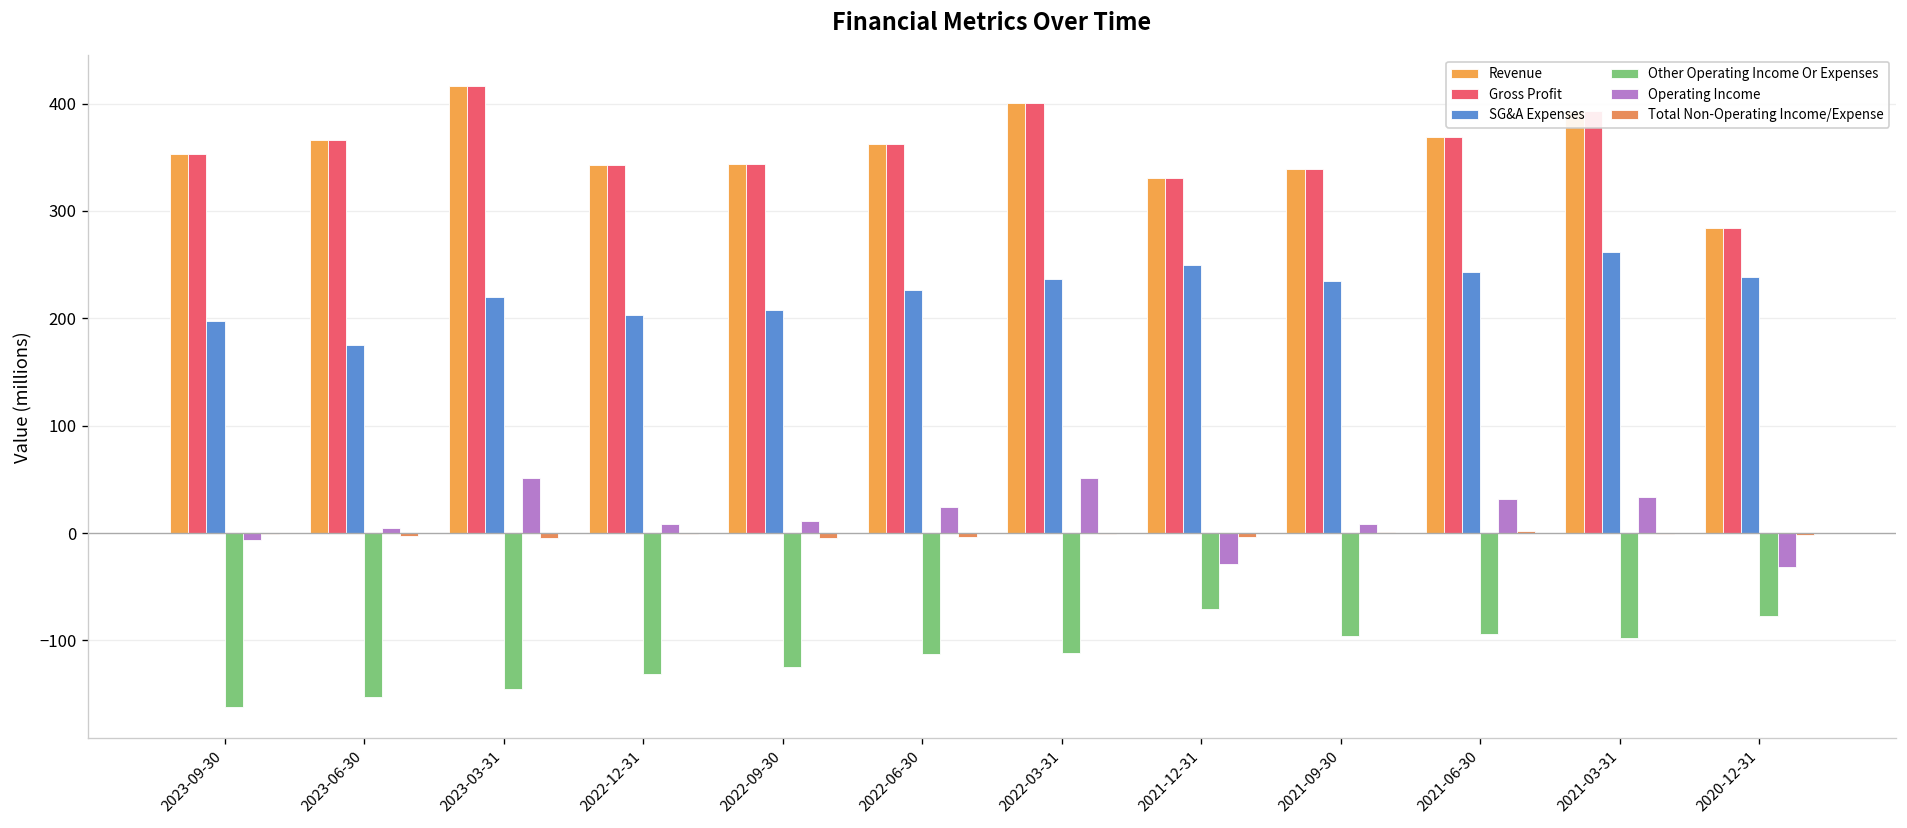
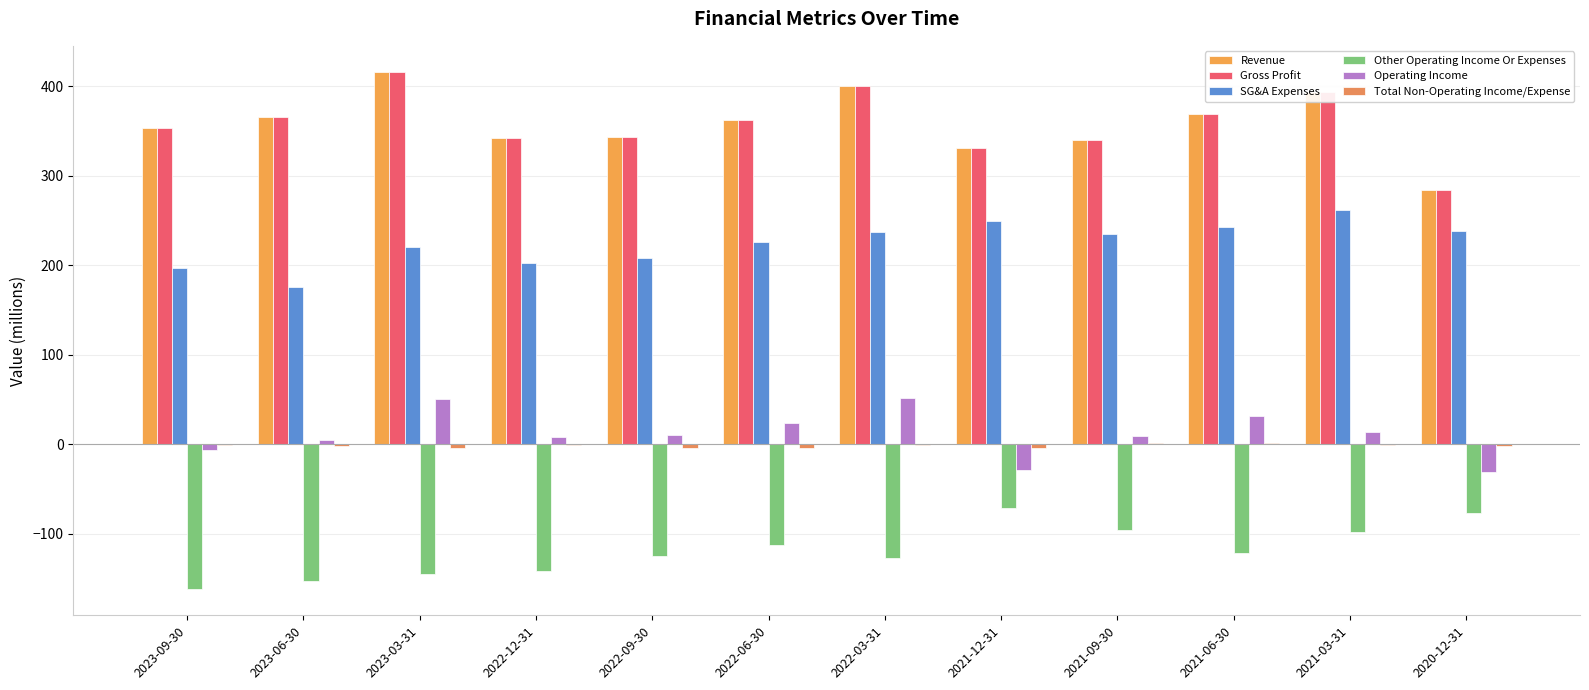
  {
    "SG&A Expenses": {
      "2023-09-30": 200,
      "2023-06-30": 180,
      "2023-03-31": 220,
      "2022-12-31": 200,
      "2022-09-30": 210,
      "2022-06-30": 230,
      "2022-03-31": 240,
      "2021-12-31": 250,
      "2021-09-30": 230,
      "2021-06-30": 240,
      "2021-03-31": 260,
      "2020-12-31": 240
    },
    "Other Operating Income Or Expenses": {
      "2023-09-30": -160,
      "2023-06-30": -150,
      "2023-03-31": -150,
-     "2022-12-31": -130,
+     "2022-12-31": -140,
      "2022-09-30": -130,
      "2022-06-30": -110,
-     "2022-03-31": -110,
+     "2022-03-31": -130,
      "2021-12-31": -70,
      "2021-09-30": -100,
-     "2021-06-30": -90,
+     "2021-06-30": -120,
      "2021-03-31": -100,
      "2020-12-31": -80
    },
    "Operating Income": {
      "2023-09-30": -10,
      "2023-06-30": 0,
      "2023-03-31": 50,
      "2022-12-31": 10,
      "2022-09-30": 10,
      "2022-06-30": 20,
      "2022-03-31": 50,
      "2021-12-31": -30,
      "2021-09-30": 10,
      "2021-06-30": 30,
-     "2021-03-31": 30,
+     "2021-03-31": 10,
      "2020-12-31": -30
    }
  }
